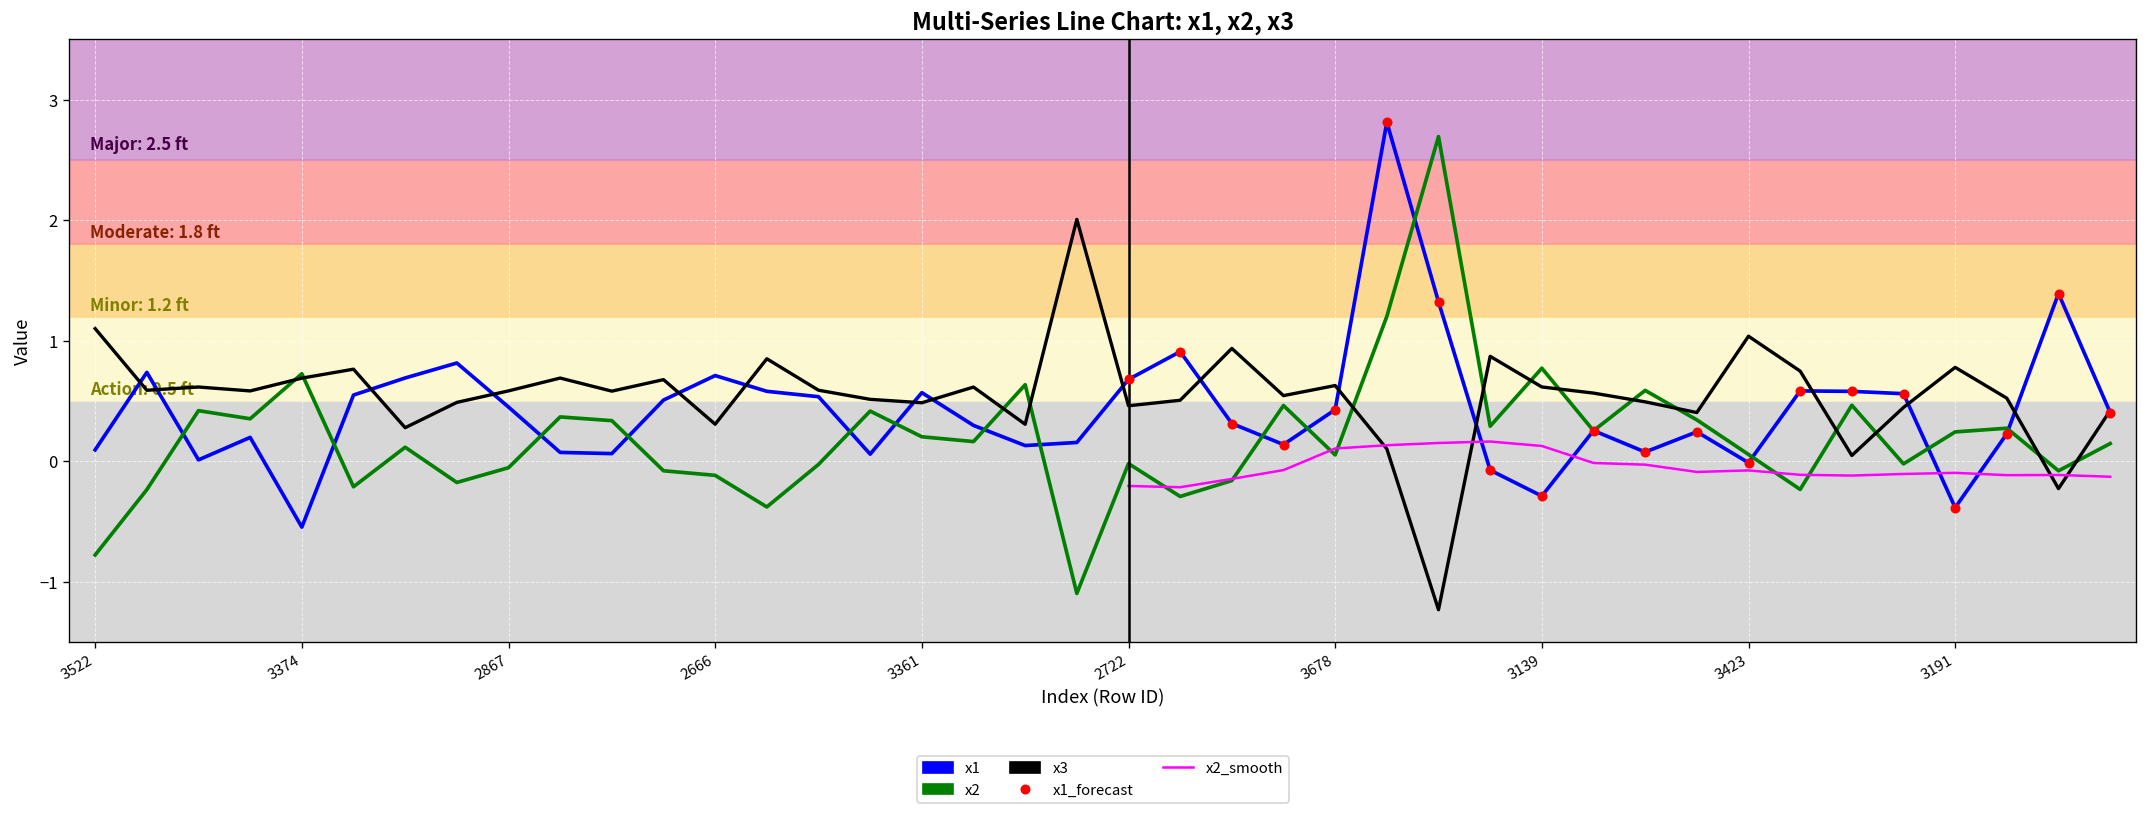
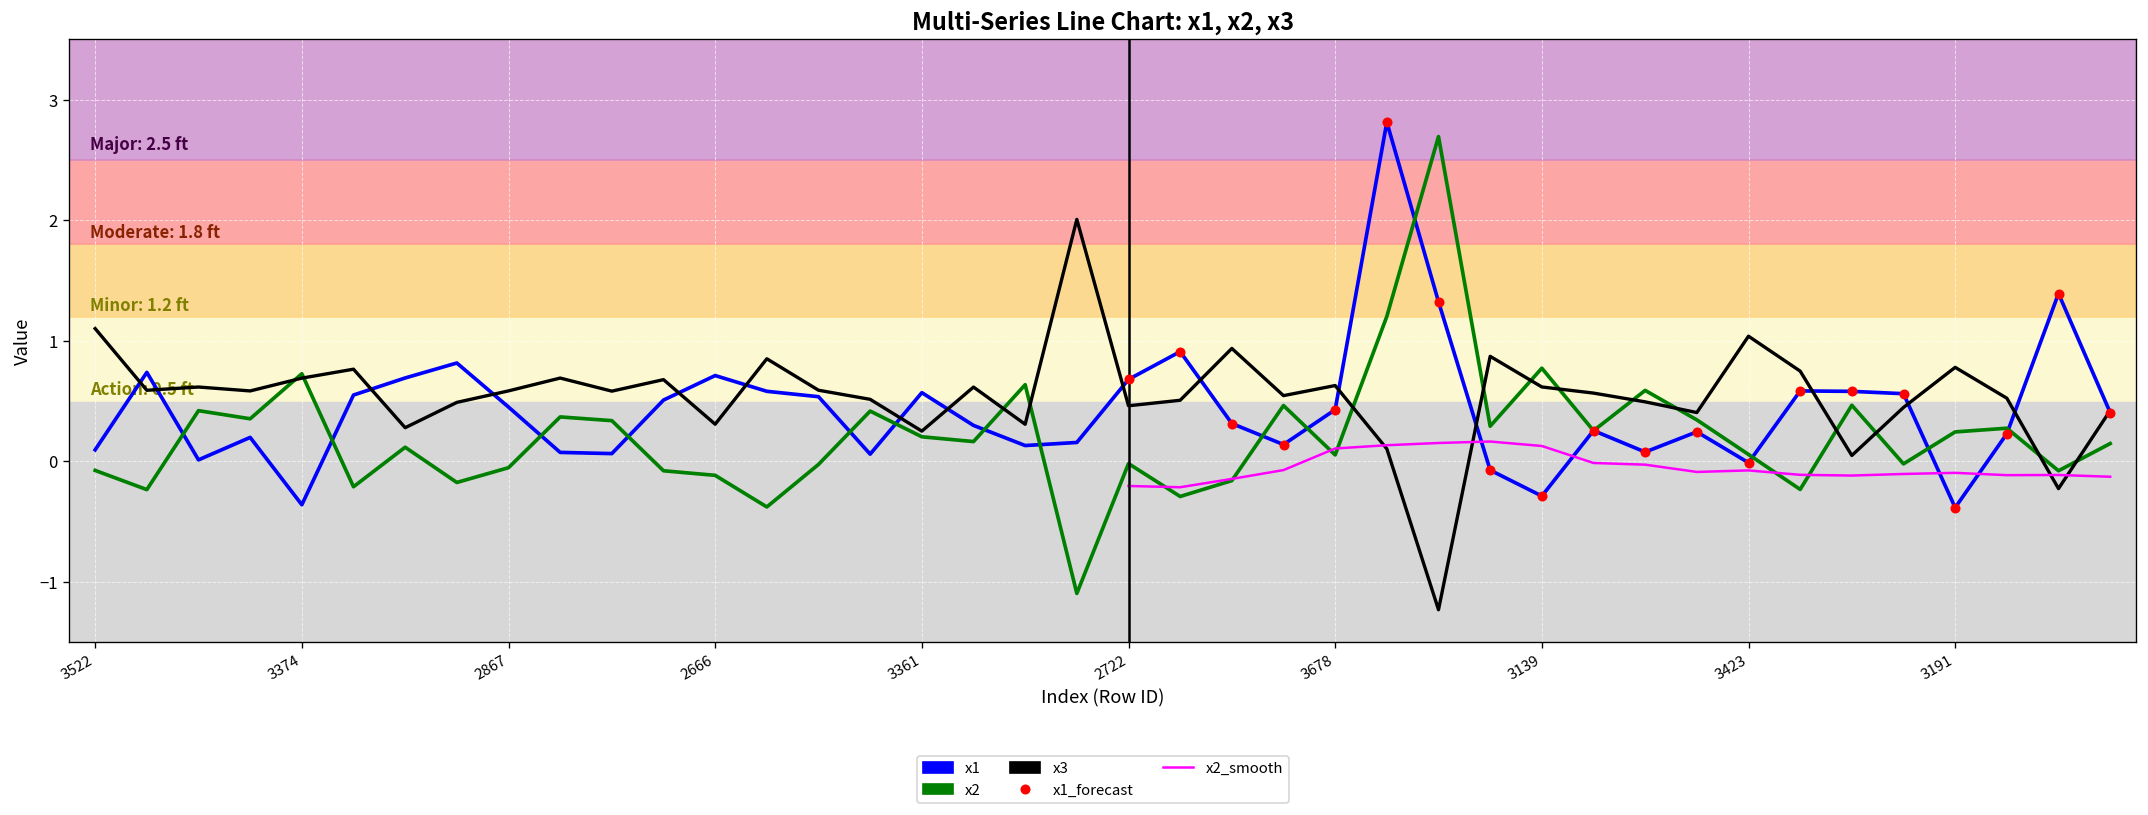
  {
    "x1": {
      "3522": 0.09,
-     "3374": -0.55,
+     "3374": -0.36,
      "2867": 0.45,
      "2666": 0.71,
      "3361": 0.57
    },
    "x2": {
-     "3522": -0.78,
+     "3522": -0.08,
      "3374": 0.72,
      "2867": -0.05,
      "2666": -0.12,
      "3361": 0.20,
      "2722": -0.02,
      "3678": 0.05,
      "3139": 0.77,
      "3423": 0.06,
      "3191": 0.24
    },
    "x3": {
      "3374": 0.69,
      "2867": 0.58,
      "2666": 0.31,
-     "3361": 0.48,
+     "3361": 0.25,
      "2722": 0.46,
      "3678": 0.63,
      "3139": 0.62,
      "3423": 1.04,
      "3191": 0.78
    },
    "x2_smooth": {
      "2722": -0.21,
      "3678": 0.10,
      "3139": 0.13,
      "3423": -0.08,
      "3191": -0.10
    }
  }
